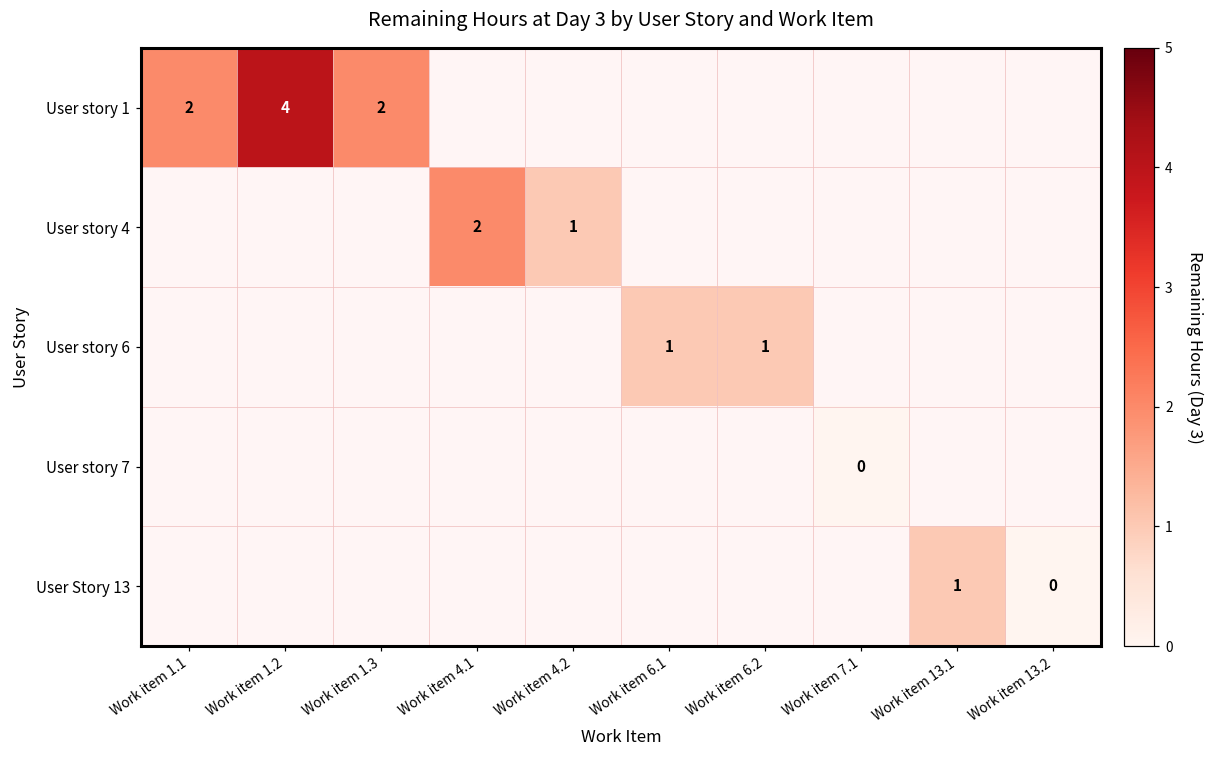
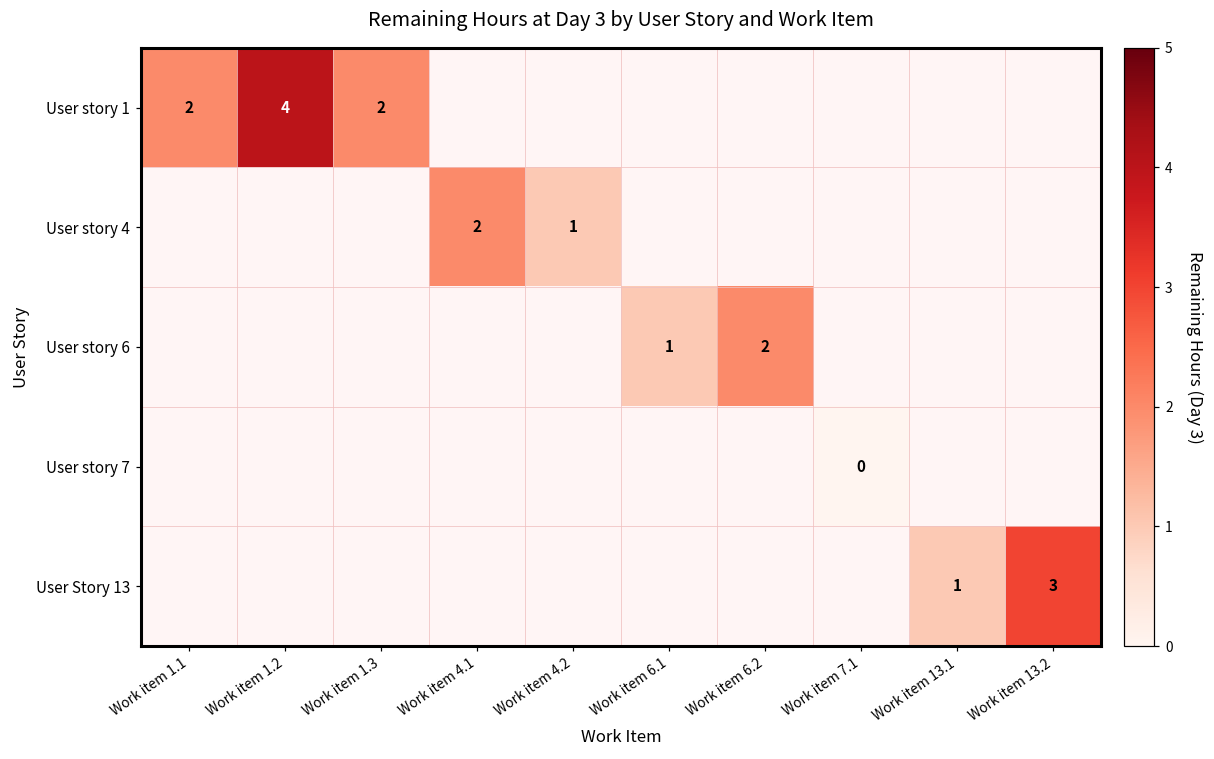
  {
    "User story 1": {
      "Work item 1.1": 2,
      "Work item 1.2": 4,
      "Work item 1.3": 2
    },
    "User story 4": {
      "Work item 4.1": 2,
      "Work item 4.2": 1
    },
    "User story 6": {
      "Work item 6.1": 1,
-     "Work item 6.2": 1
+     "Work item 6.2": 2
    },
    "User story 7": {
      "Work item 7.1": 0
    },
    "User Story 13": {
      "Work item 13.1": 1,
-     "Work item 13.2": 0
+     "Work item 13.2": 3
    }
  }
